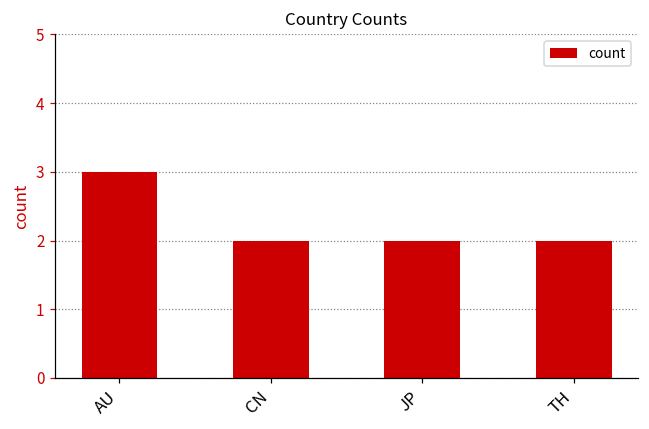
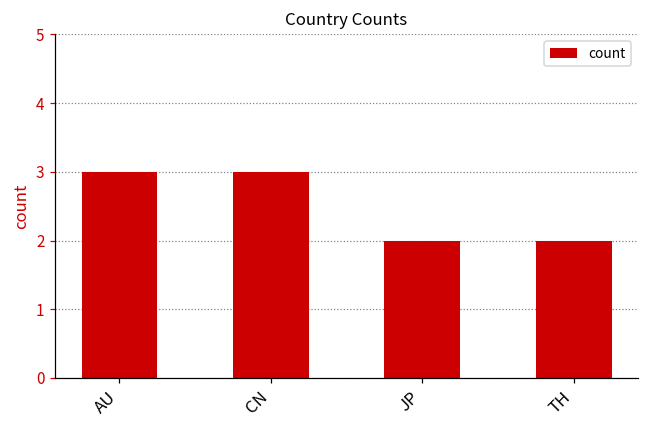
  {
    "AU": 3,
-   "CN": 2,
+   "CN": 3,
    "JP": 2,
    "TH": 2
  }
